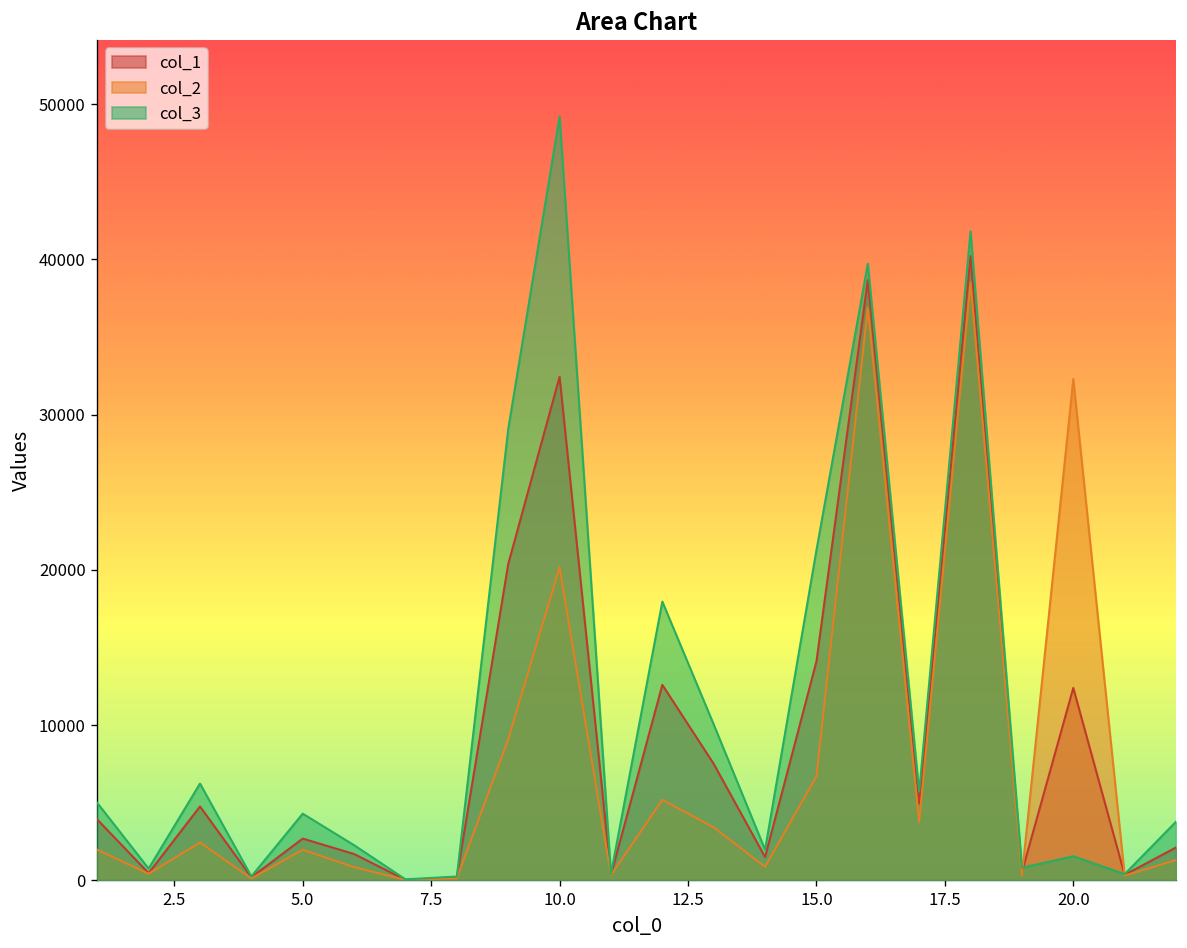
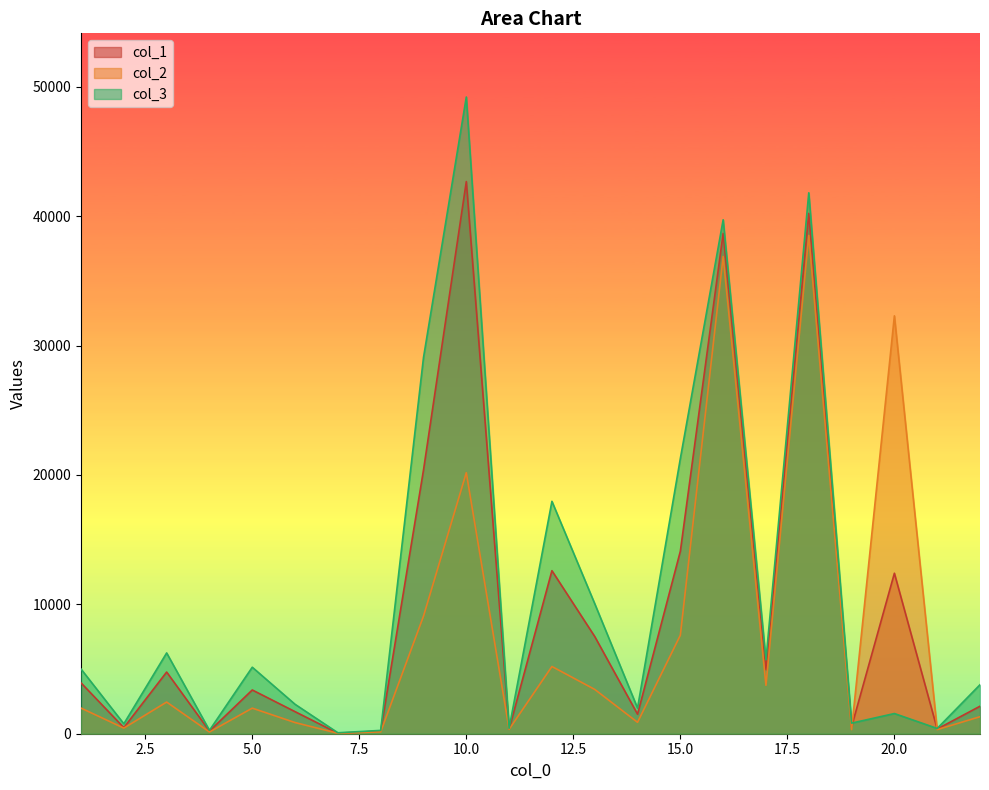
  {
    "col_1": {
-     "5.0": 2700,
-     "10.0": 32400,
+     "5.0": 3400,
+     "10.0": 42700,
      "15.0": 14100,
      "20.0": 12400
    },
    "col_2": {
      "5.0": 2000,
      "10.0": 20200,
-     "15.0": 6700,
+     "15.0": 7600,
      "20.0": 32300
    },
    "col_3": {
-     "5.0": 4300,
+     "5.0": 5100,
      "10.0": 49200,
      "15.0": 21300,
      "20.0": 1600
    }
  }
